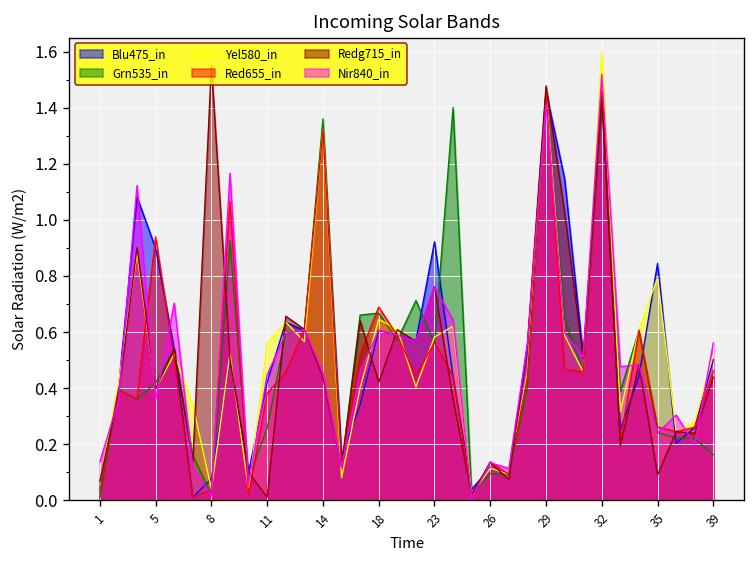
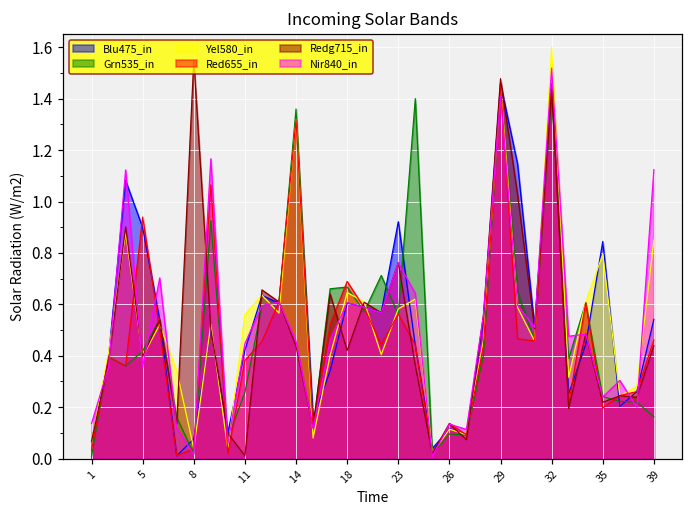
  {
    "Blu475_in": {
      "35": 0.84,
-     "39": 0.50
+     "39": 0.54
    },
    "Grn535_in": {
      "18": 0.67,
      "39": 0.16
    },
    "Yel580_in": {
      "18": 0.65,
      "35": 0.79,
-     "39": 0.52
+     "39": 0.85
    },
    "Red655_in": {
      "18": 0.69,
-     "35": 0.26,
+     "35": 0.20,
      "39": 0.46
    },
    "Redg715_in": {
      "18": 0.42,
-     "35": 0.09,
+     "35": 0.22,
      "39": 0.44
    },
    "Nir840_in": {
-     "39": 0.56
+     "39": 1.12
    }
  }
